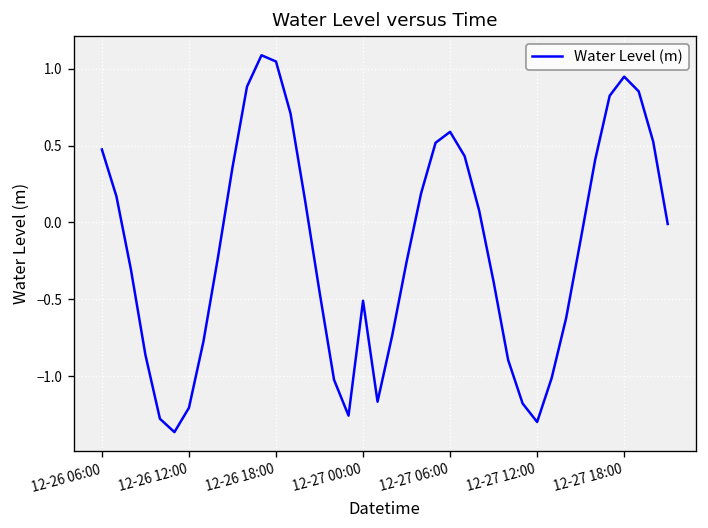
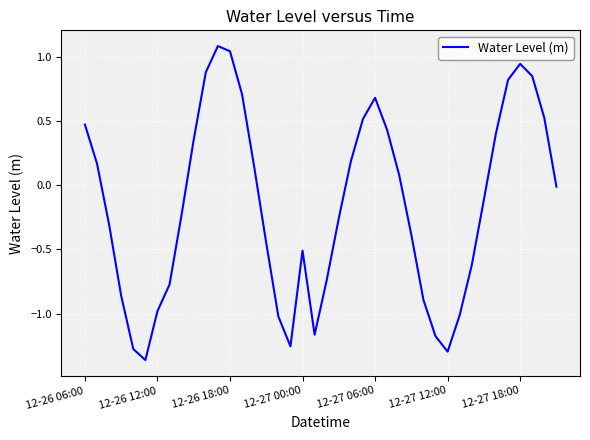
  {
    "12-26 06:00": 0.47,
-   "12-26 12:00": -1.21,
+   "12-26 12:00": -0.98,
    "12-26 18:00": 1.05,
    "12-27 00:00": -0.51,
-   "12-27 06:00": 0.59,
+   "12-27 06:00": 0.68,
    "12-27 12:00": -1.30,
    "12-27 18:00": 0.95
  }
